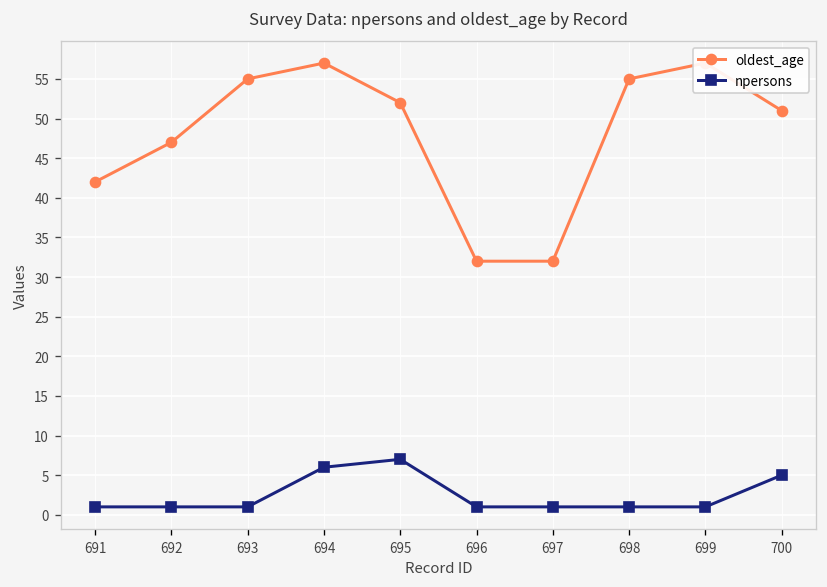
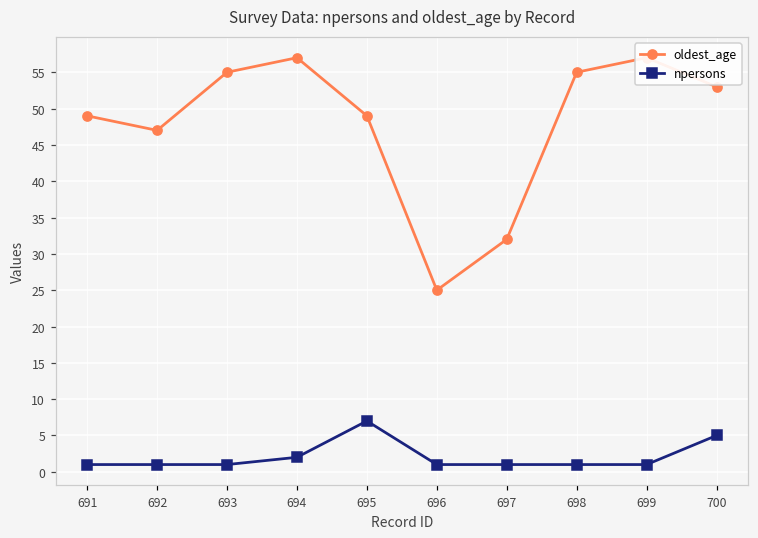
  {
    "oldest_age": {
-     "691": 42,
+     "691": 49,
      "692": 47,
      "693": 55,
      "694": 57,
-     "695": 52,
-     "696": 32,
+     "695": 49,
+     "696": 25,
      "697": 32,
      "698": 55,
-     "700": 51
+     "700": 53
    },
    "npersons": {
      "691": 1,
      "692": 1,
      "693": 1,
-     "694": 6,
+     "694": 2,
      "695": 7,
      "696": 1,
      "697": 1,
      "698": 1,
      "699": 1,
      "700": 5
    }
  }
